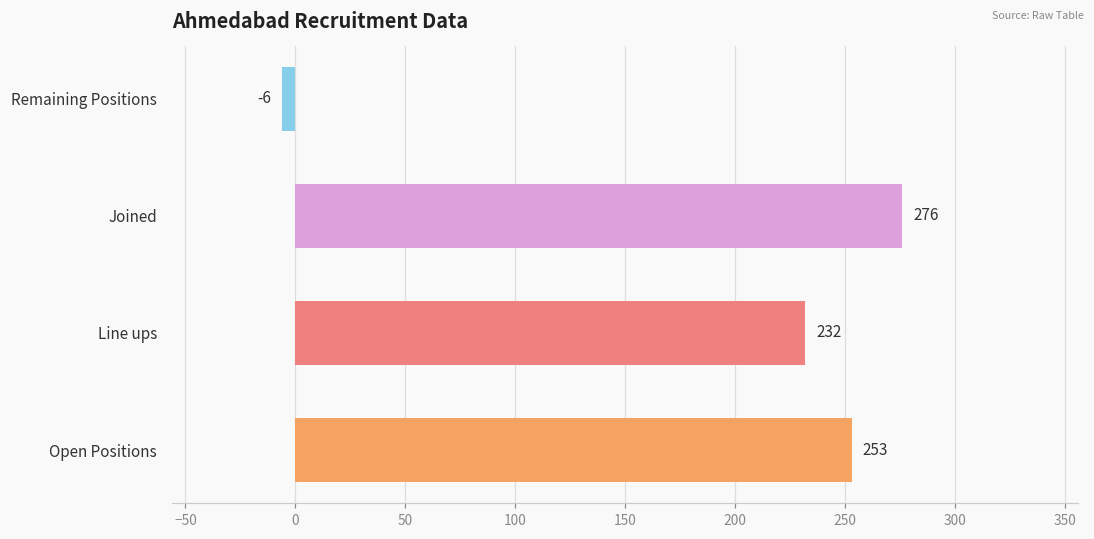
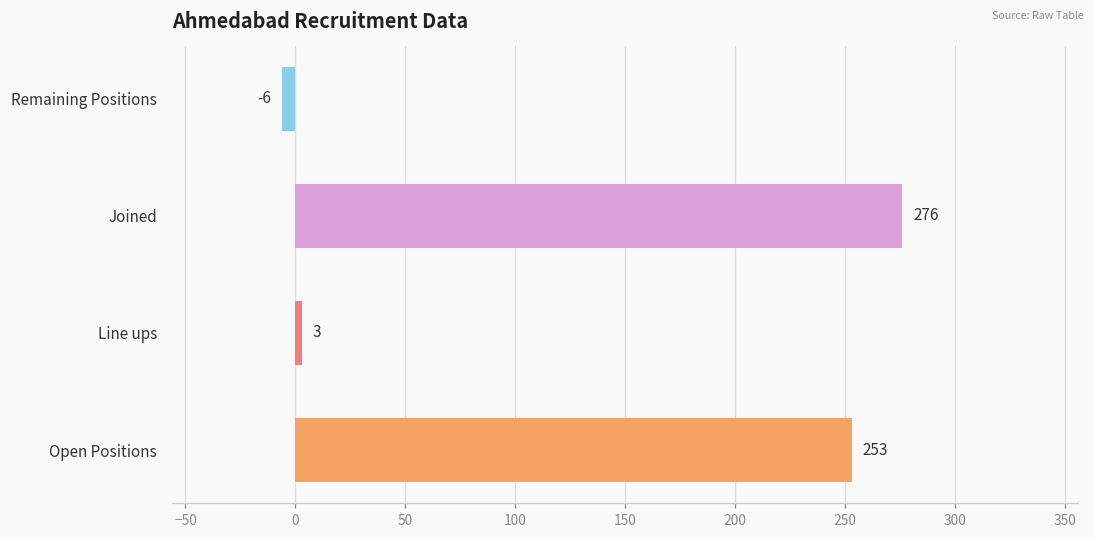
  {
    "Remaining Positions": -6,
    "Joined": 276,
-   "Line ups": 232,
+   "Line ups": 3,
    "Open Positions": 253
  }
